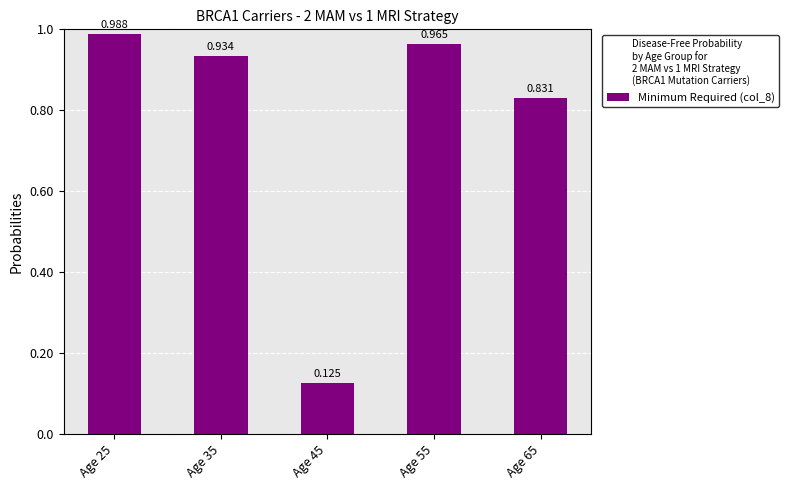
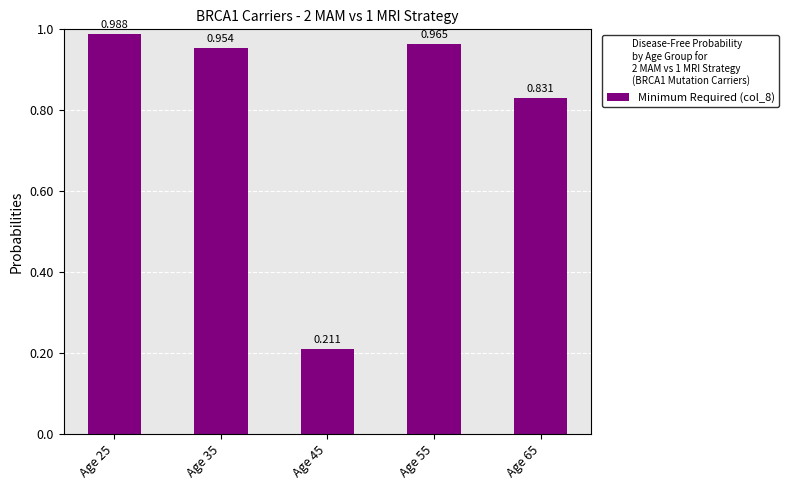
  {
    "Age 25": 0.988,
-   "Age 35": 0.934,
-   "Age 45": 0.125,
+   "Age 35": 0.954,
+   "Age 45": 0.211,
    "Age 55": 0.965,
    "Age 65": 0.831
  }
